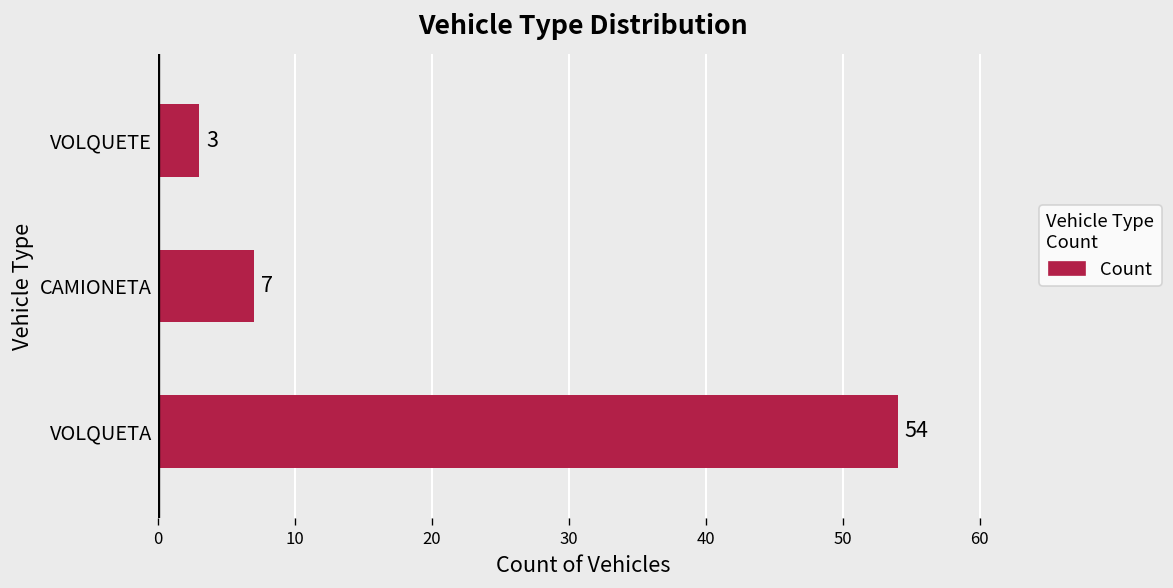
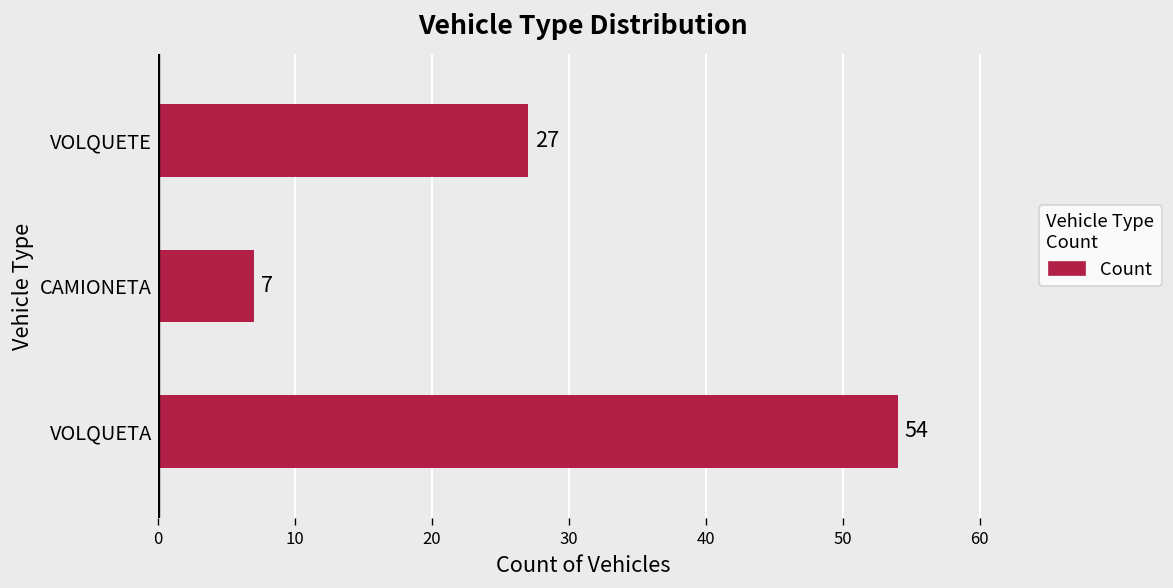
  {
-   "VOLQUETE": 3,
+   "VOLQUETE": 27,
    "CAMIONETA": 7,
    "VOLQUETA": 54
  }
